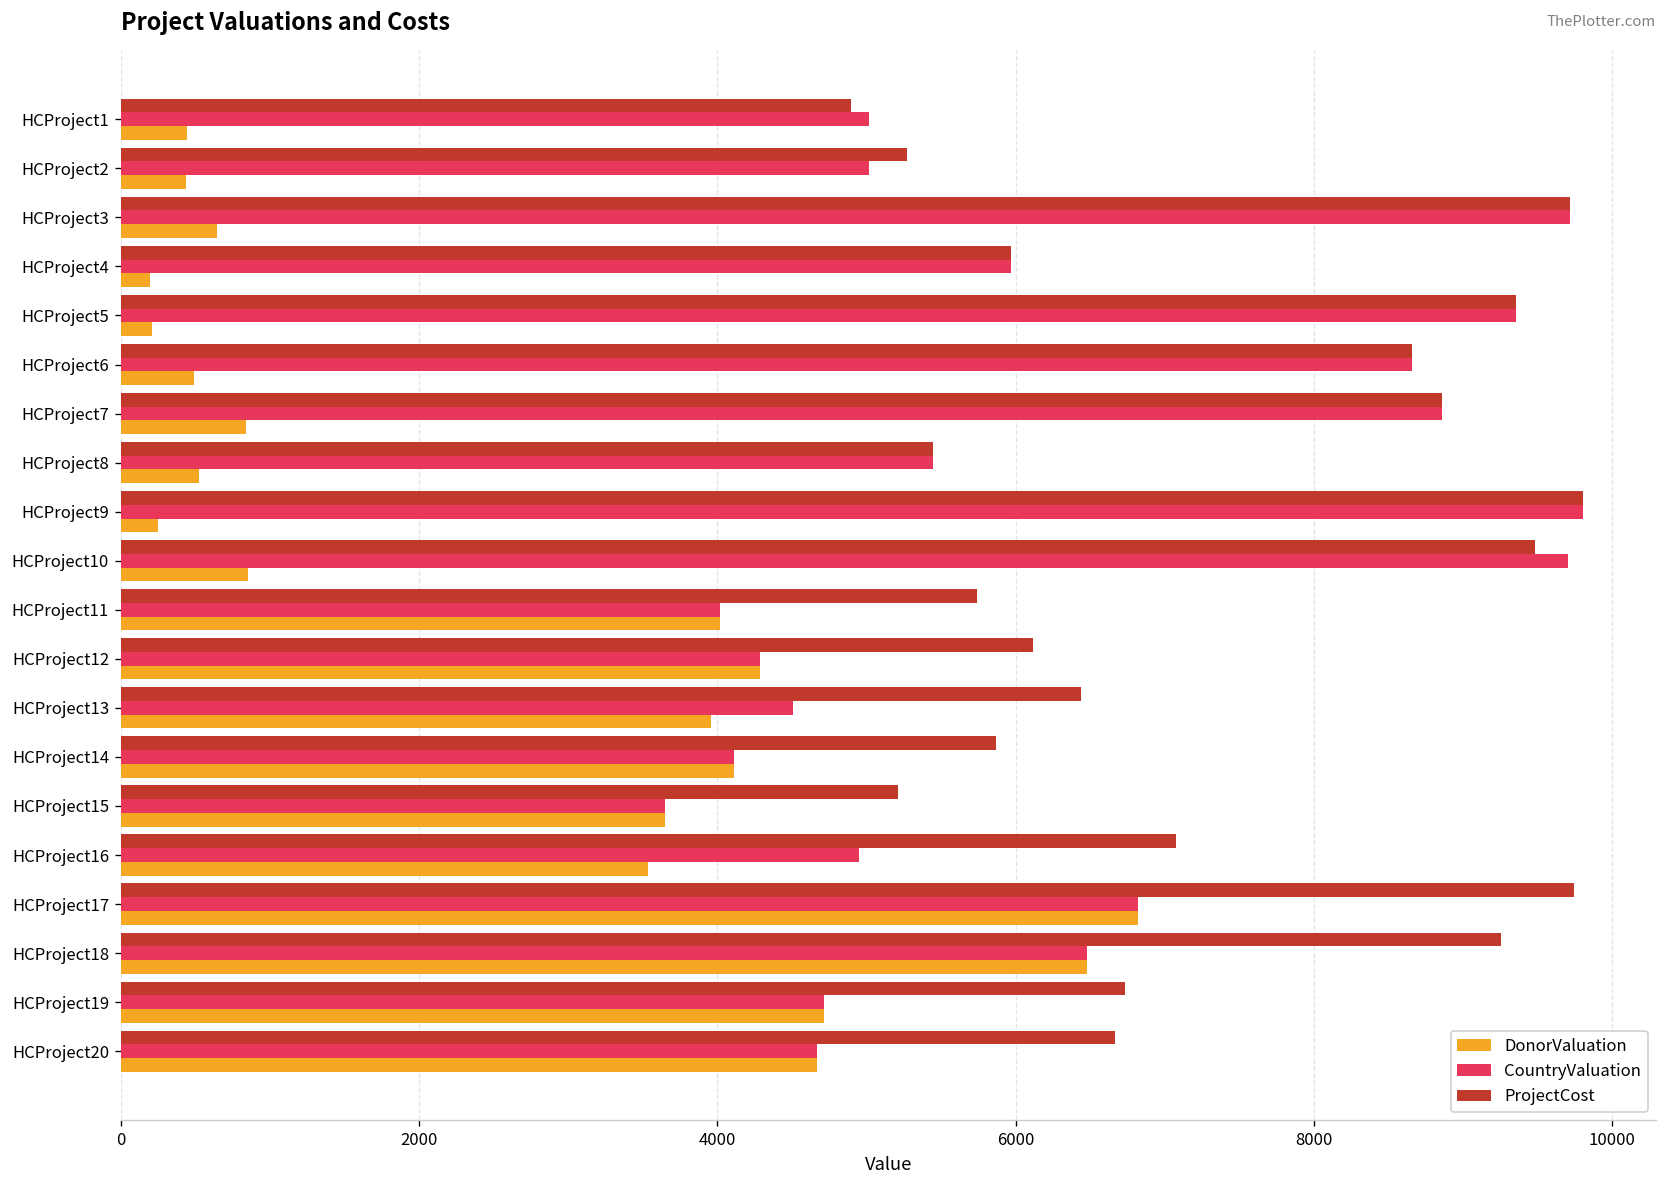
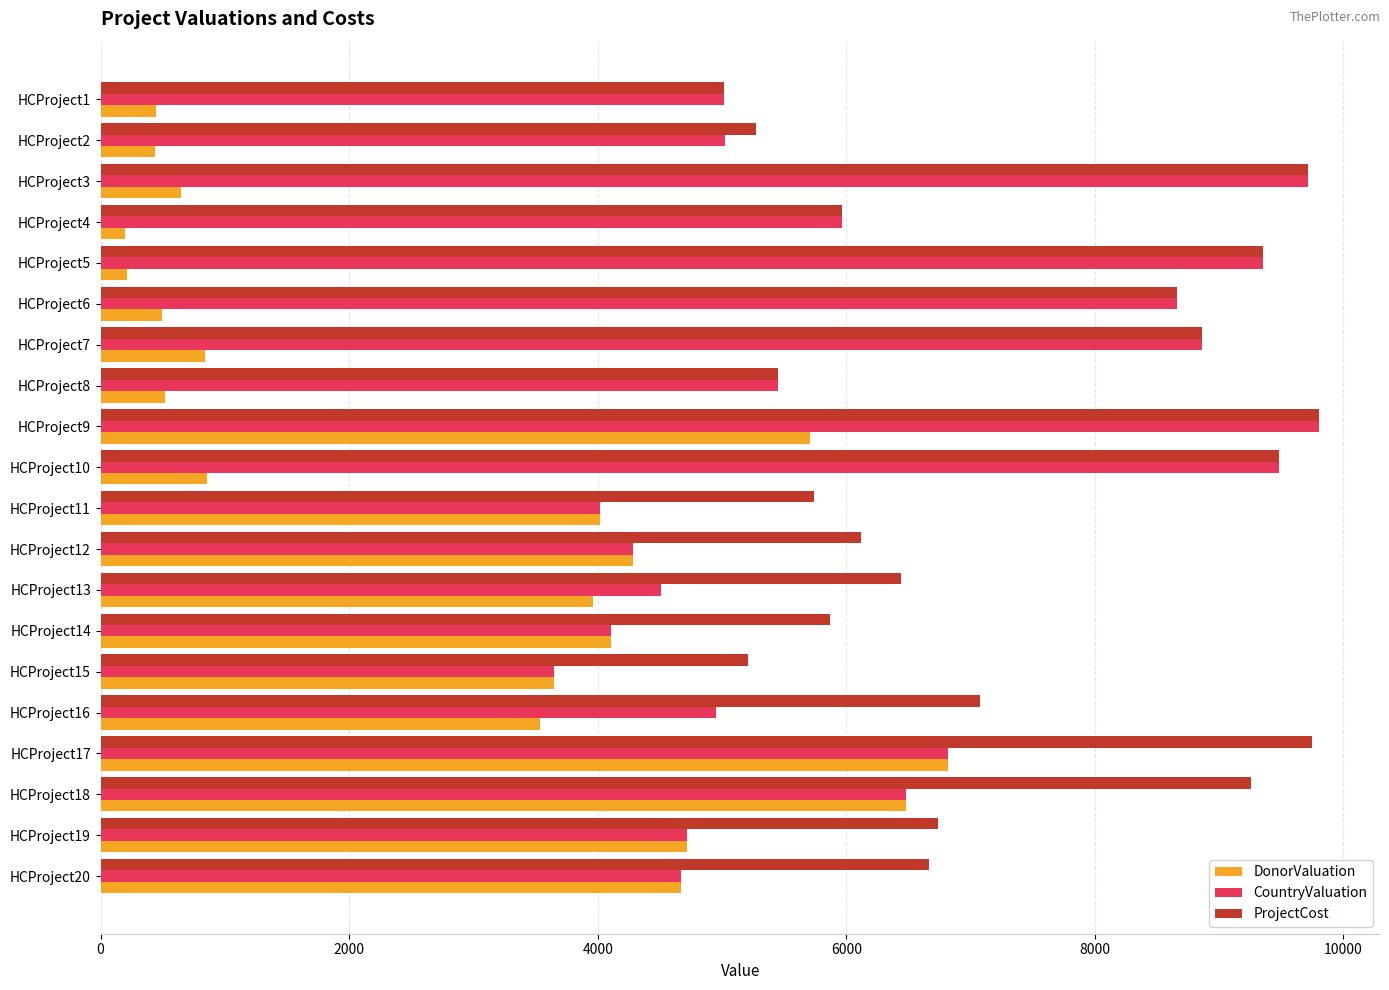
  {
    "DonorValuation": {
      "HCProject1": 450,
      "HCProject2": 440,
      "HCProject3": 650,
      "HCProject4": 190,
      "HCProject5": 210,
      "HCProject6": 490,
      "HCProject7": 840,
      "HCProject8": 520,
-     "HCProject9": 250,
+     "HCProject9": 5710,
      "HCProject10": 850,
      "HCProject11": 4020,
      "HCProject12": 4280,
      "HCProject13": 3960,
      "HCProject14": 4110,
      "HCProject15": 3650,
      "HCProject16": 3530,
      "HCProject17": 6820,
      "HCProject18": 6480,
      "HCProject19": 4720,
      "HCProject20": 4670
    },
    "CountryValuation": {
      "HCProject1": 5010,
      "HCProject2": 5020,
      "HCProject3": 9720,
      "HCProject4": 5970,
      "HCProject5": 9350,
      "HCProject6": 8660,
      "HCProject7": 8860,
      "HCProject8": 5450,
      "HCProject9": 9800,
-     "HCProject10": 9710,
+     "HCProject10": 9480,
      "HCProject11": 4020,
      "HCProject12": 4280,
      "HCProject13": 4510,
      "HCProject14": 4110,
      "HCProject15": 3650,
      "HCProject16": 4950,
      "HCProject17": 6820,
      "HCProject18": 6480,
      "HCProject19": 4720,
      "HCProject20": 4670
    },
    "ProjectCost": {
-     "HCProject1": 4900,
+     "HCProject1": 5010,
      "HCProject2": 5280,
      "HCProject3": 9720,
      "HCProject4": 5970,
      "HCProject5": 9350,
      "HCProject6": 8660,
      "HCProject7": 8860,
      "HCProject8": 5450,
      "HCProject9": 9800,
      "HCProject10": 9480,
      "HCProject11": 5740,
      "HCProject12": 6120,
      "HCProject13": 6440,
      "HCProject14": 5870,
      "HCProject15": 5210,
      "HCProject16": 7070,
      "HCProject17": 9750,
      "HCProject18": 9260,
      "HCProject19": 6740,
      "HCProject20": 6670
    }
  }
